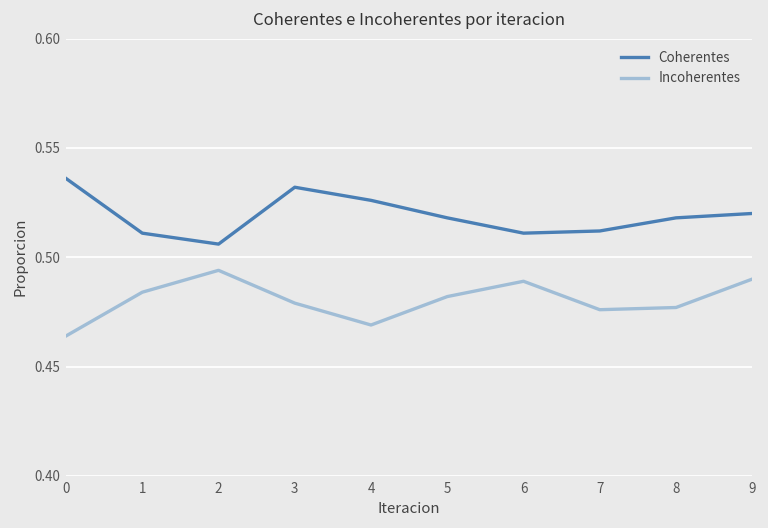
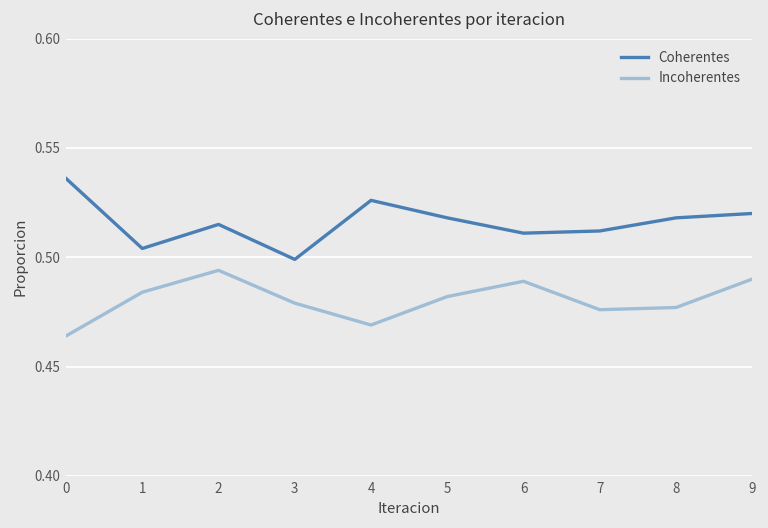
  {
    "Coherentes": {
      "0": 0.536,
-     "1": 0.511,
-     "2": 0.506,
-     "3": 0.532,
+     "1": 0.504,
+     "2": 0.515,
+     "3": 0.499,
      "4": 0.526,
      "5": 0.518,
      "6": 0.511,
      "7": 0.512,
      "8": 0.518,
      "9": 0.520
    },
    "Incoherentes": {
      "0": 0.464,
      "1": 0.484,
      "2": 0.494,
      "3": 0.479,
      "4": 0.469,
      "5": 0.482,
      "6": 0.489,
      "7": 0.476,
      "8": 0.477,
      "9": 0.490
    }
  }
